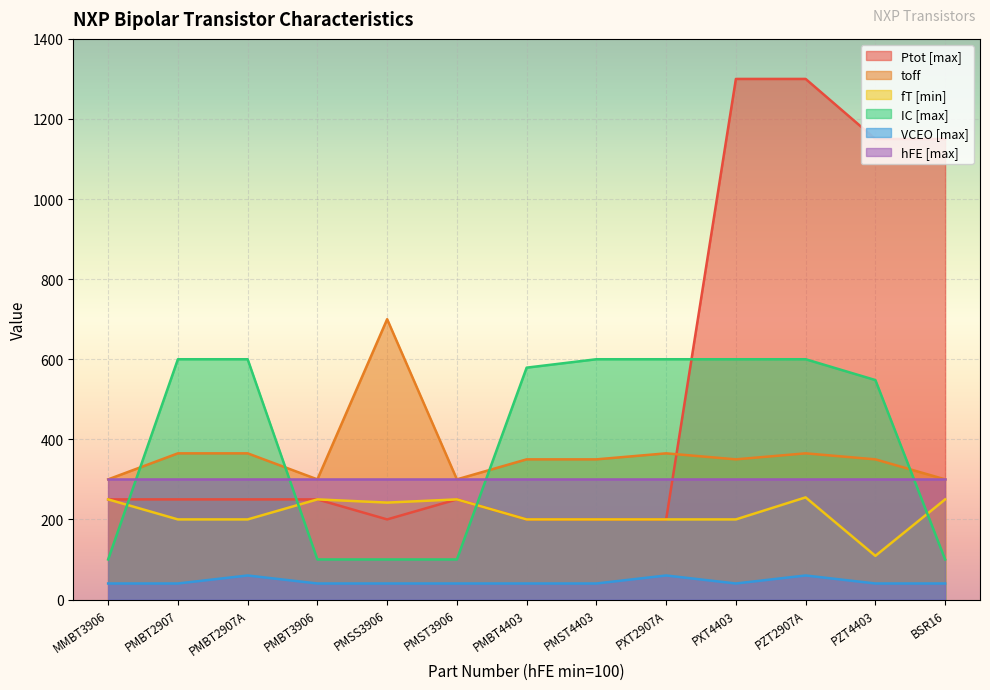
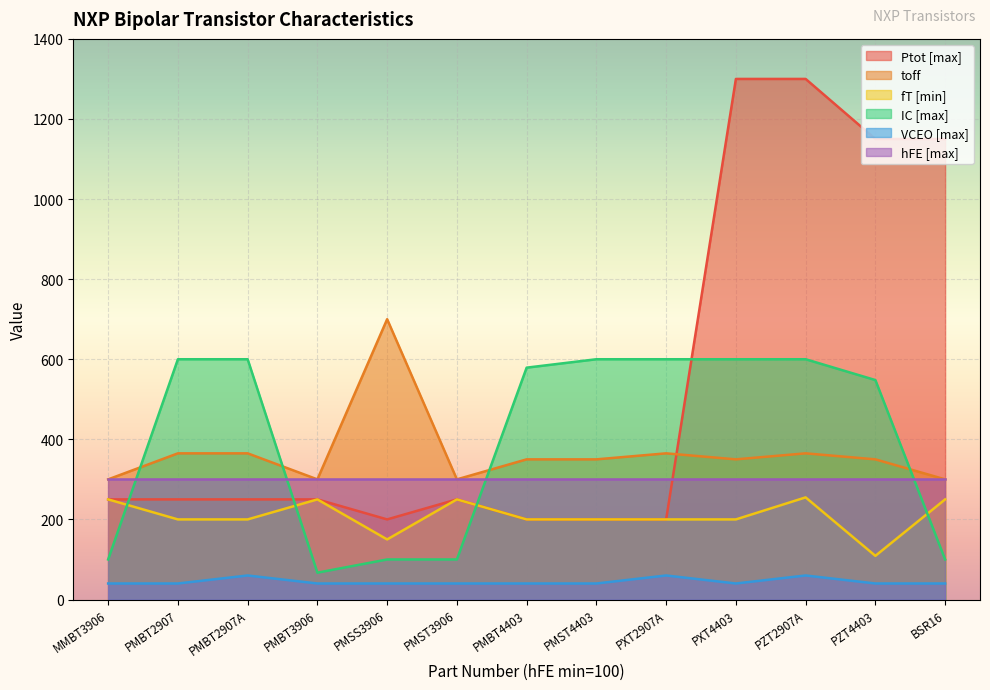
  {
    "fT [min]": {
      "PMBT2907": 200,
      "PMBT2907A": 200,
-     "PMSS3906": 240,
+     "PMSS3906": 150,
      "PXT4403": 200,
      "PZT2907A": 260,
      "PZT4403": 110,
      "BSR16": 250
    },
    "IC [max]": {
      "MMBT3906": 100,
      "PMBT2907": 600,
      "PMBT2907A": 600,
-     "PMBT3906": 100,
+     "PMBT3906": 70,
      "PMSS3906": 100,
      "PMST3906": 100,
      "PMBT4403": 580,
      "PMST4403": 600,
      "PXT2907A": 600,
      "PXT4403": 600,
      "PZT2907A": 600,
      "PZT4403": 550,
      "BSR16": 100
    },
    "VCEO [max]": {
      "MMBT3906": 40,
      "PMBT2907": 40,
      "PMBT2907A": 60,
      "PMBT3906": 40,
      "PMSS3906": 40,
      "PMST3906": 40,
      "PMBT4403": 40,
      "PMST4403": 40,
      "PXT2907A": 60,
      "PXT4403": 40,
      "PZT2907A": 60,
      "PZT4403": 40,
      "BSR16": 40
    },
    "hFE [max]": {
      "PMBT2907": 300,
      "PMBT2907A": 300,
      "PMSS3906": 300,
      "PMBT4403": 300,
      "PMST4403": 300,
      "PXT2907A": 300,
      "PXT4403": 300,
      "PZT2907A": 300,
      "PZT4403": 300
    }
  }
